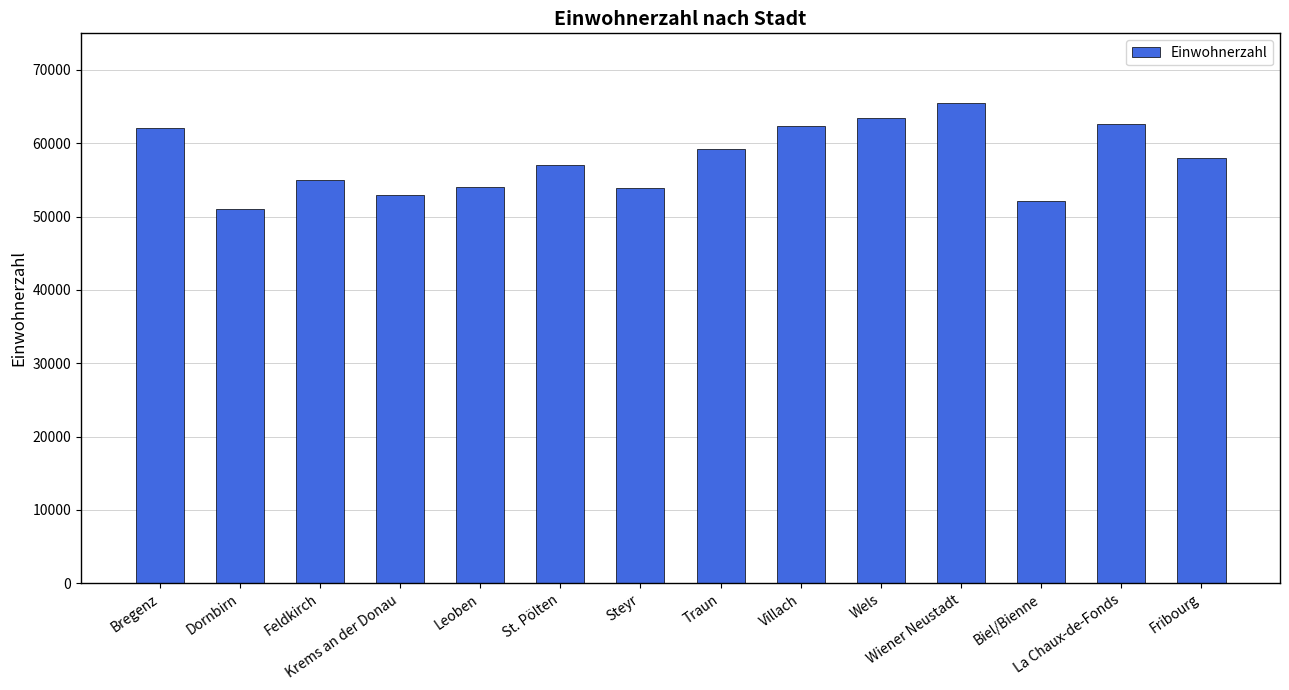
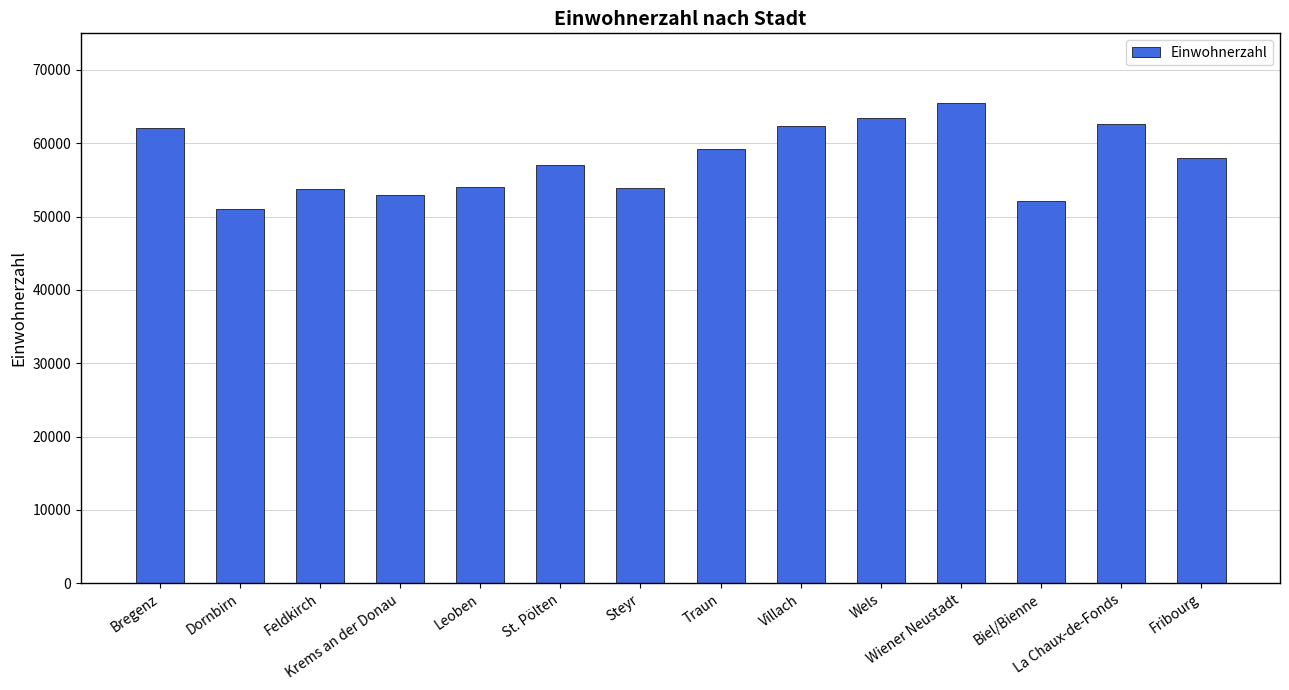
  {
    "Bregenz": 62000,
    "Dornbirn": 51000,
-   "Feldkirch": 55000,
+   "Feldkirch": 54000,
    "Krems an der Donau": 53000,
    "Leoben": 54000,
    "St. Pölten": 57000,
    "Steyr": 54000,
    "Traun": 59000,
    "Villach": 62000,
    "Wels": 64000,
    "Wiener Neustadt": 66000,
    "Biel/Bienne": 52000,
    "La Chaux-de-Fonds": 63000,
    "Fribourg": 58000
  }
